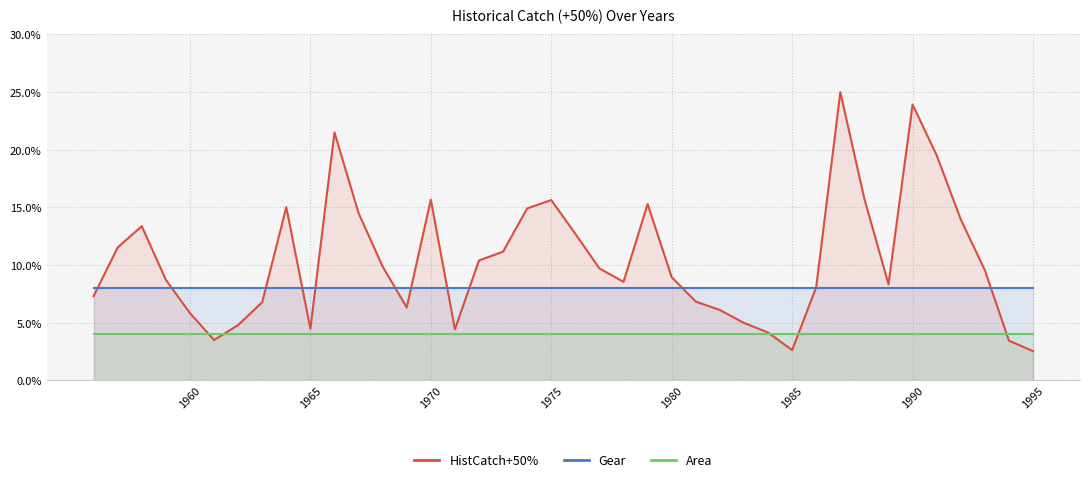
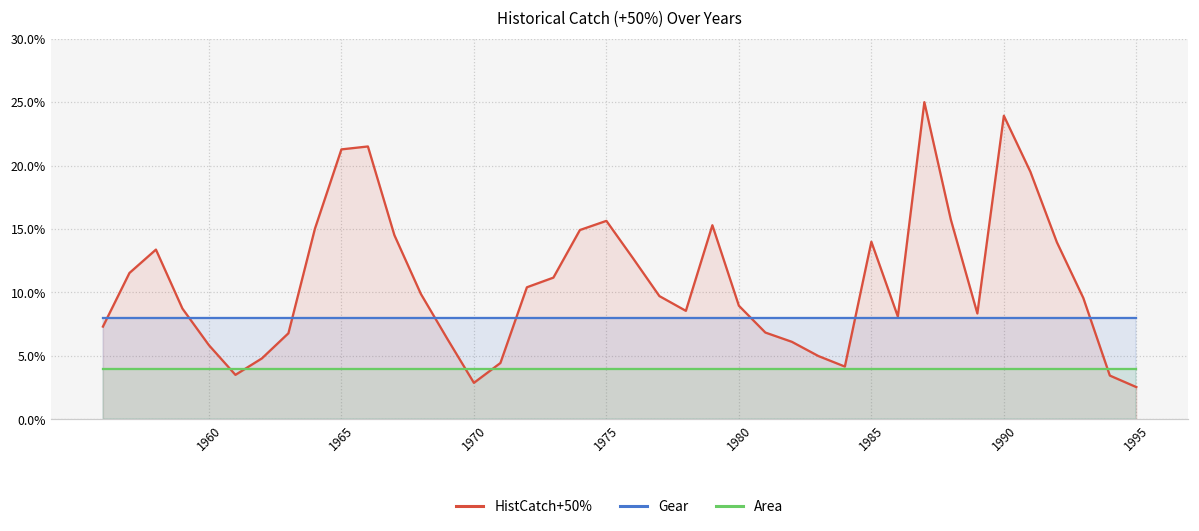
  {
    "HistCatch+50%": {
      "1960": "5.8%",
-     "1965": "4.5%",
-     "1970": "15.7%",
+     "1965": "21.3%",
+     "1970": "2.9%",
      "1975": "15.6%",
      "1980": "9.0%",
-     "1985": "2.6%",
+     "1985": "14.0%",
      "1990": "23.9%",
      "1995": "2.5%"
    },
    "Gear": {
      "1960": "8.0%",
      "1965": "8.0%",
      "1970": "8.0%",
      "1975": "8.0%",
      "1980": "8.0%",
      "1985": "8.0%",
      "1990": "8.0%",
      "1995": "8.0%"
    },
    "Area": {
      "1960": "4.0%",
      "1965": "4.0%",
      "1970": "4.0%",
      "1975": "4.0%",
      "1980": "4.0%",
      "1985": "4.0%",
      "1990": "4.0%",
      "1995": "4.0%"
    }
  }
